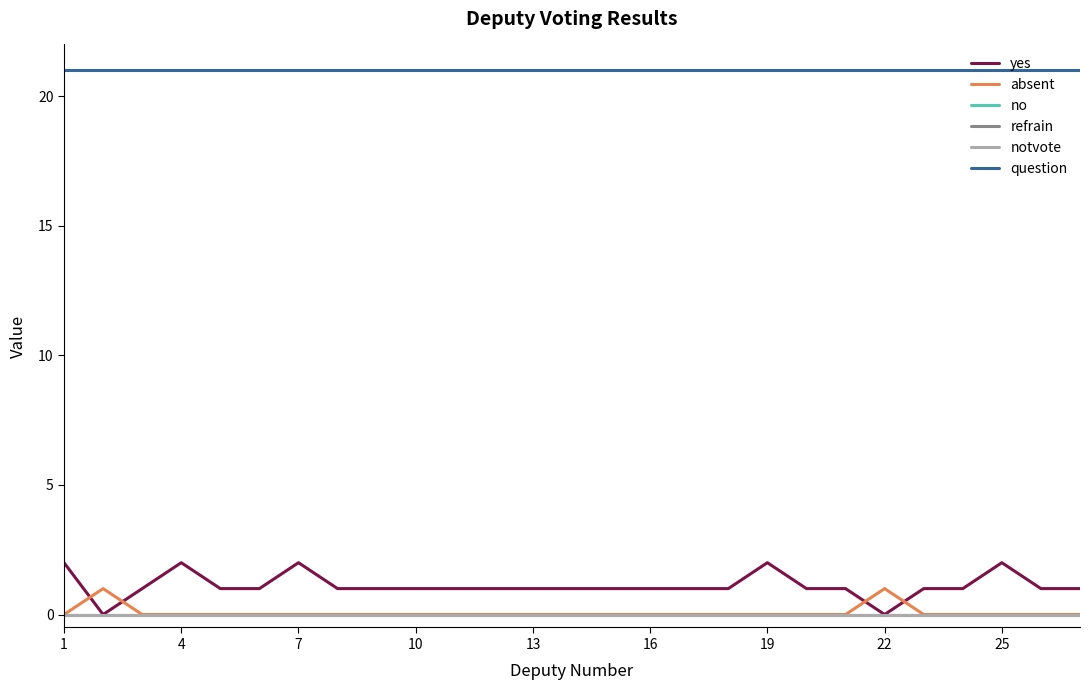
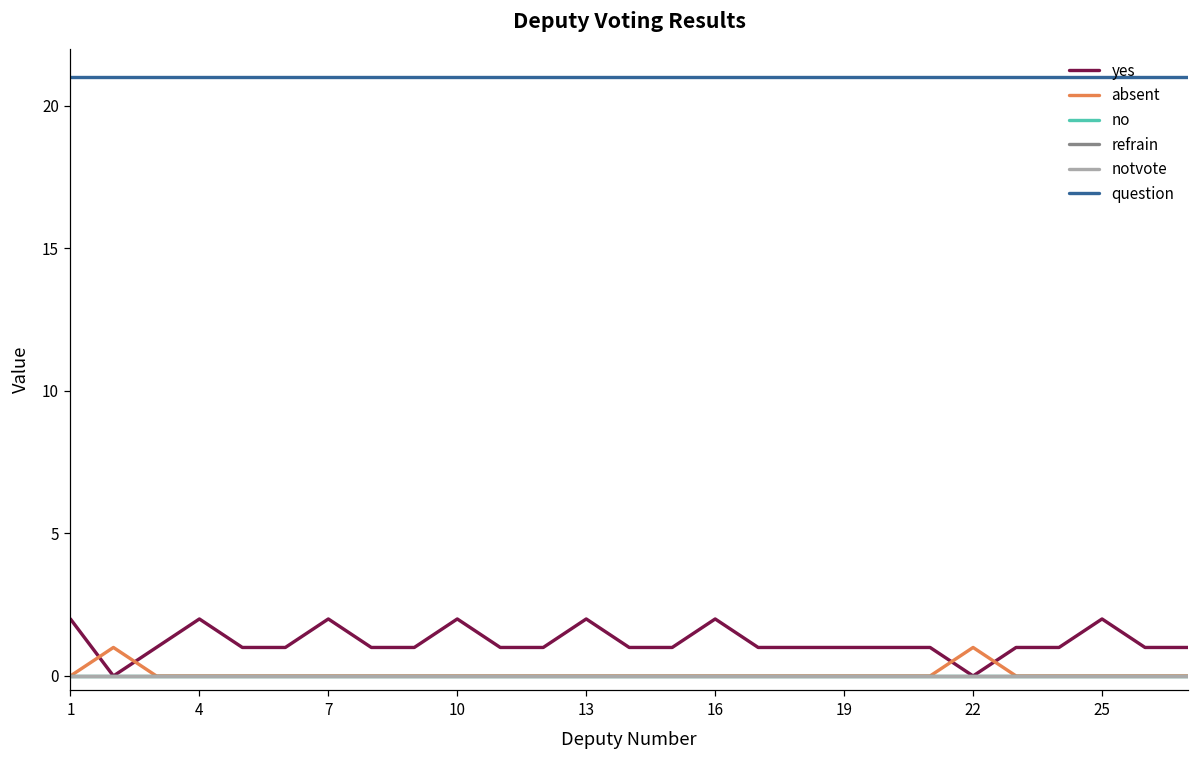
  {
    "yes": {
      "1": 2,
      "4": 2,
      "7": 2,
-     "10": 1,
-     "13": 1,
-     "16": 1,
-     "19": 2,
+     "10": 2,
+     "13": 2,
+     "16": 2,
+     "19": 1,
      "25": 2
    },
    "absent": {
      "22": 1
    },
    "question": {
      "1": 21,
      "4": 21,
      "7": 21,
      "10": 21,
      "13": 21,
      "16": 21,
      "19": 21,
      "22": 21,
      "25": 21
    }
  }
